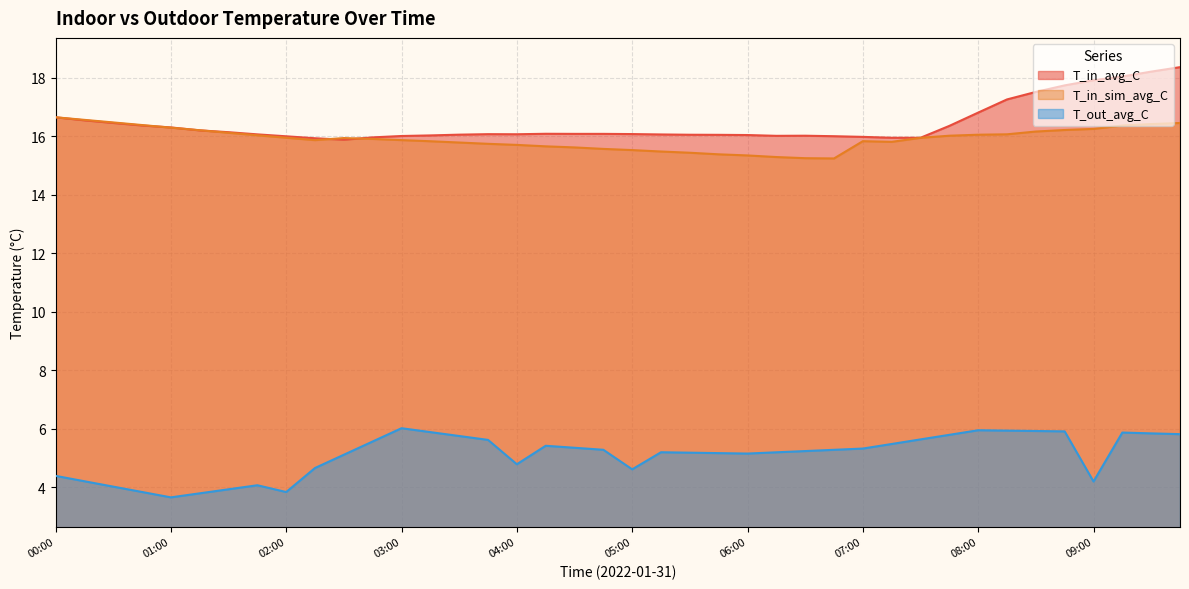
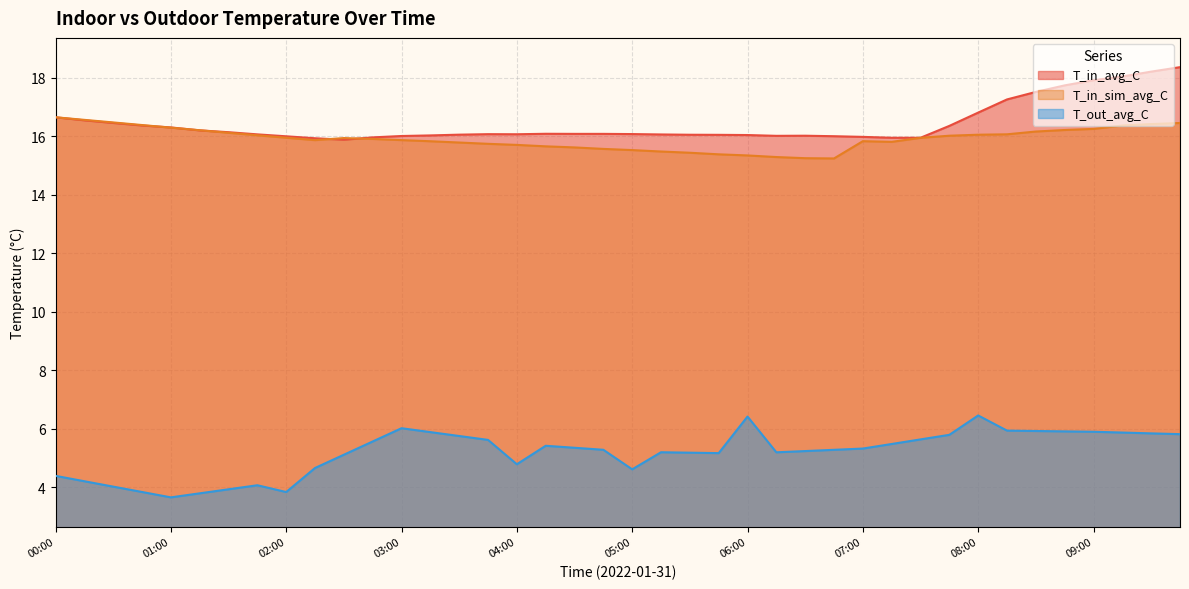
  {
    "T_out_avg_C": {
      "00:00": 4.4,
      "01:00": 3.7,
      "02:00": 3.8,
      "03:00": 6.0,
      "04:00": 4.8,
      "05:00": 4.6,
-     "06:00": 5.2,
+     "06:00": 6.4,
      "07:00": 5.3,
-     "08:00": 6.0,
-     "09:00": 4.2
+     "08:00": 6.5,
+     "09:00": 5.9
    }
  }
